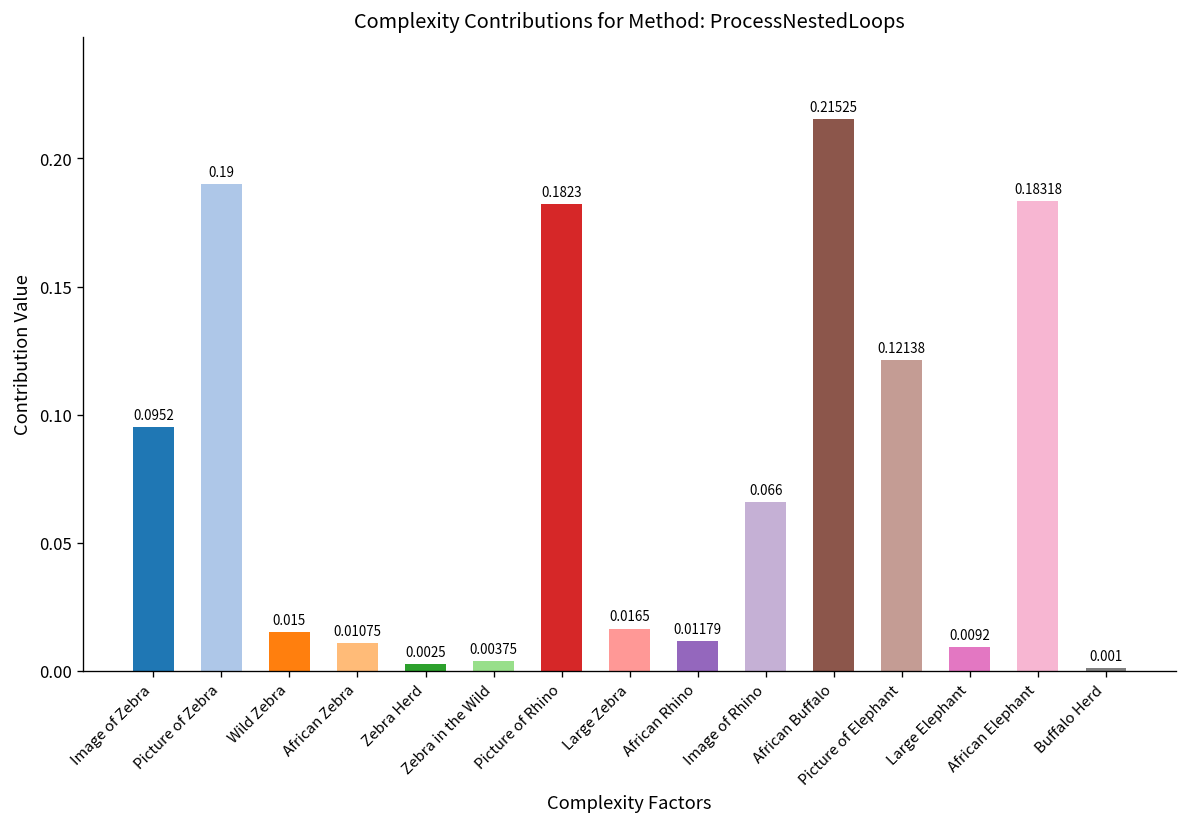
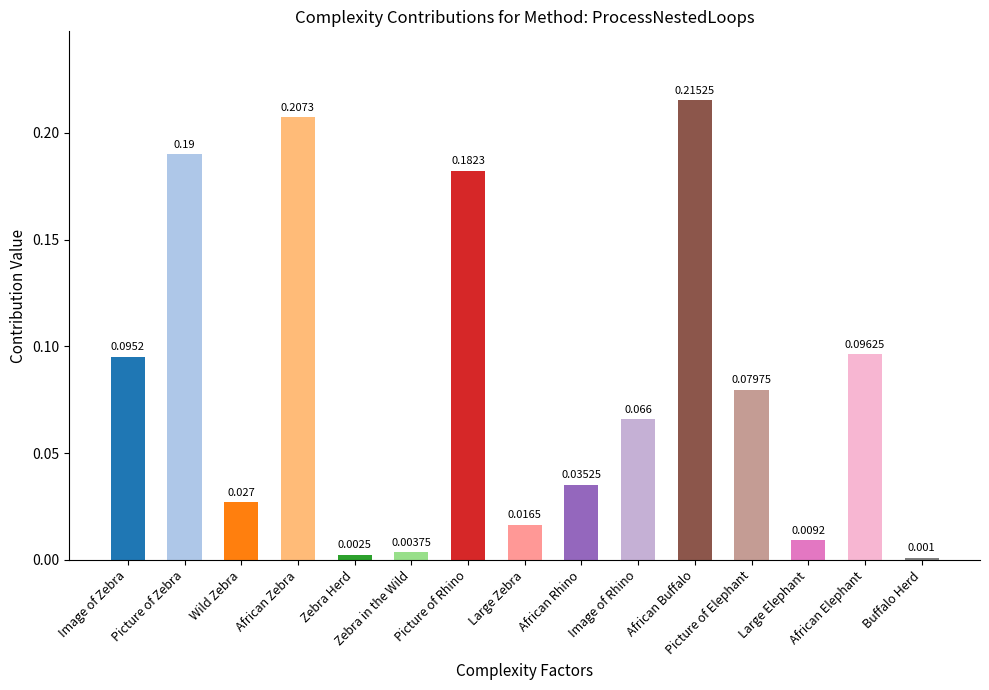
  {
    "Image of Zebra": 0.0952,
    "Picture of Zebra": 0.19,
-   "Wild Zebra": 0.015,
-   "African Zebra": 0.01075,
+   "Wild Zebra": 0.027,
+   "African Zebra": 0.2073,
    "Zebra Herd": 0.0025,
    "Zebra in the Wild": 0.00375,
    "Picture of Rhino": 0.1823,
    "Large Zebra": 0.0165,
-   "African Rhino": 0.01179,
+   "African Rhino": 0.03525,
    "Image of Rhino": 0.066,
    "African Buffalo": 0.21525,
-   "Picture of Elephant": 0.12138,
+   "Picture of Elephant": 0.07975,
    "Large Elephant": 0.0092,
-   "African Elephant": 0.18318,
+   "African Elephant": 0.09625,
    "Buffalo Herd": 0.001
  }
